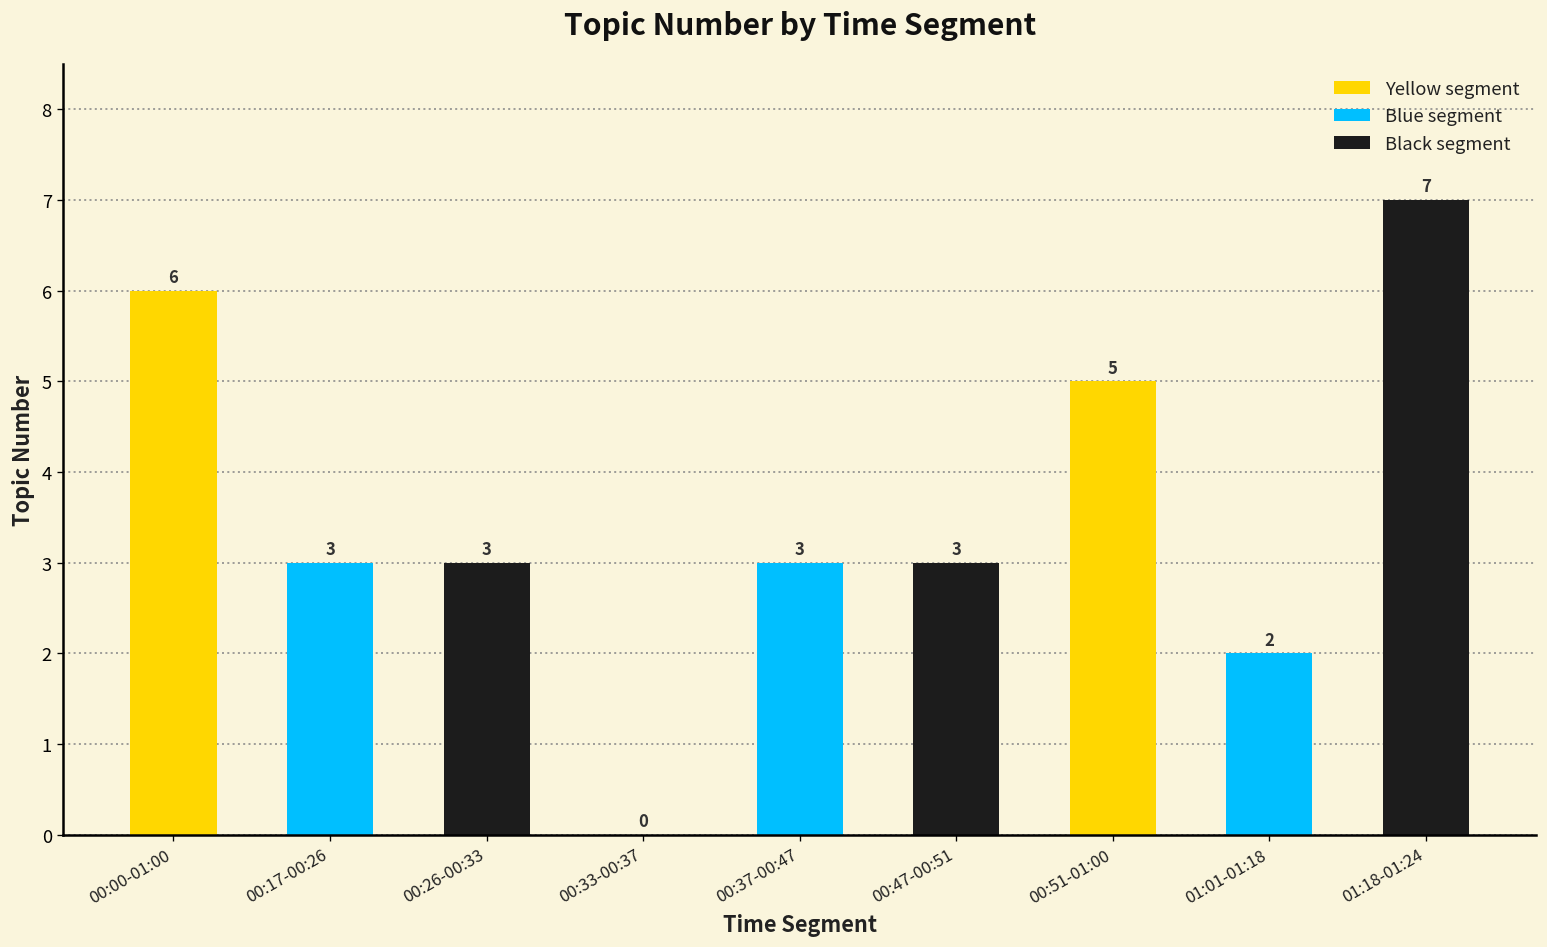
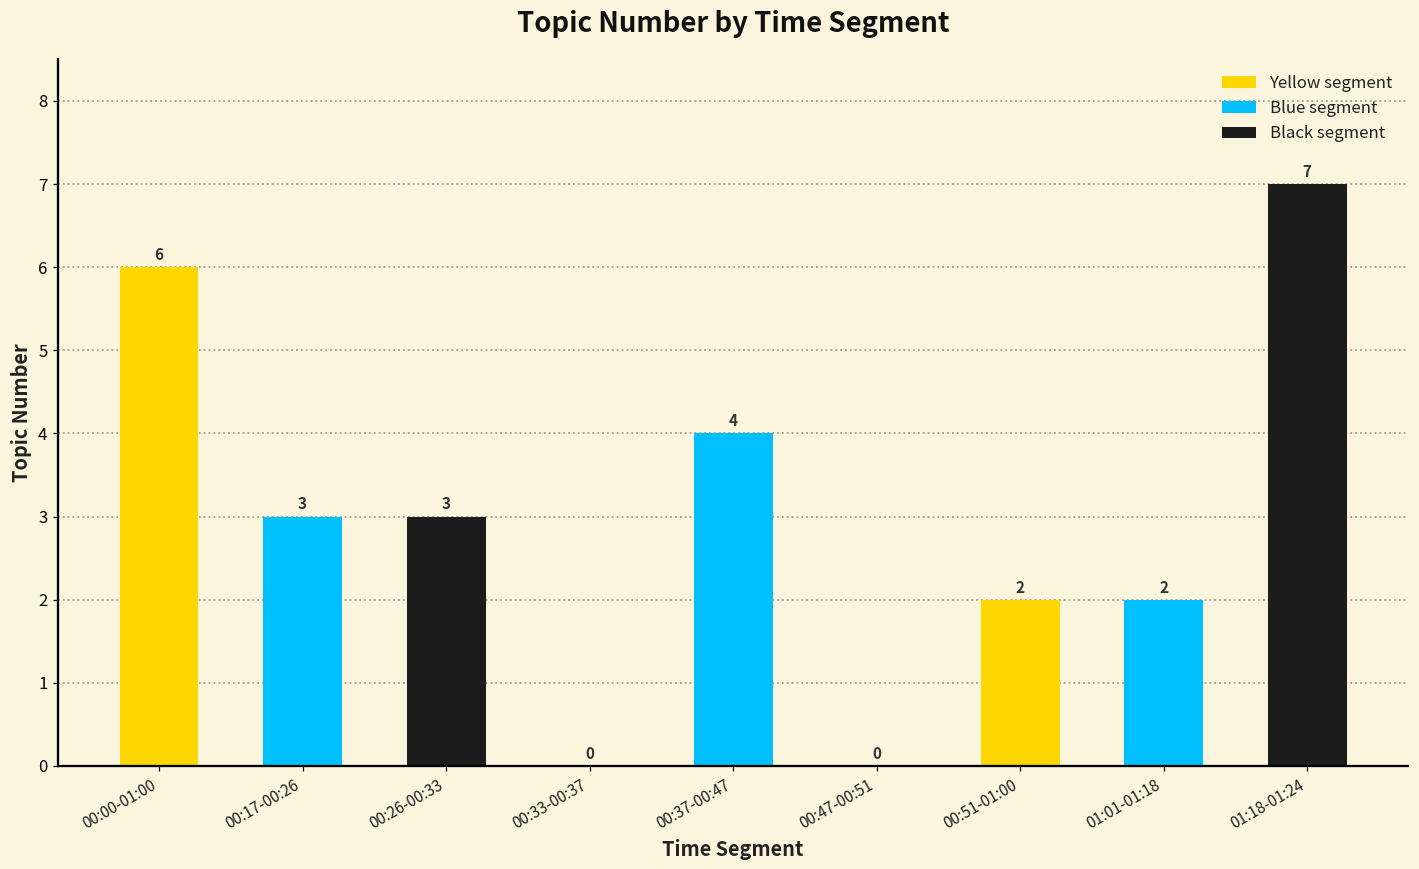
  {
    "00:00-01:00": 6,
    "00:17-00:26": 3,
    "00:26-00:33": 3,
    "00:33-00:37": 0,
-   "00:37-00:47": 3,
-   "00:47-00:51": 3,
-   "00:51-01:00": 5,
+   "00:37-00:47": 4,
+   "00:47-00:51": 0,
+   "00:51-01:00": 2,
    "01:01-01:18": 2,
    "01:18-01:24": 7
  }
